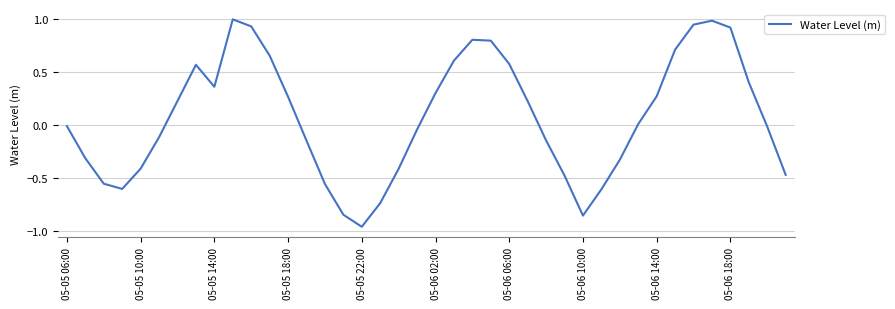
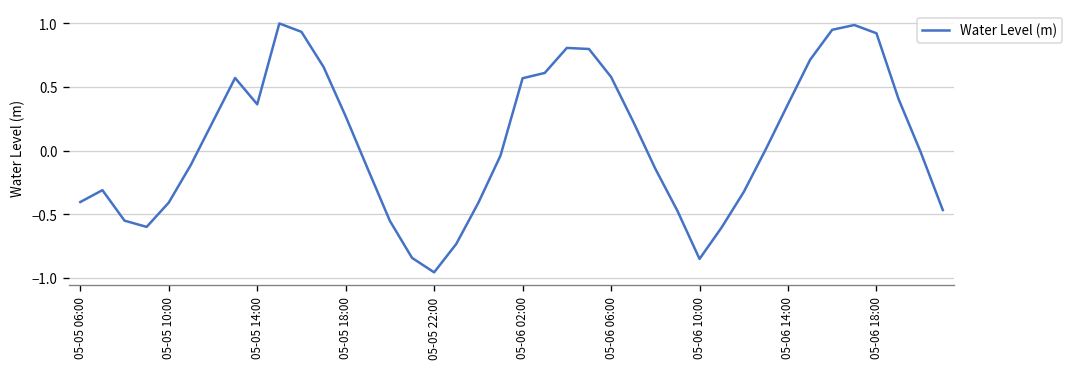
  {
-   "05-05 06:00": -0.01,
+   "05-05 06:00": -0.40,
    "05-05 10:00": -0.41,
    "05-05 14:00": 0.36,
    "05-05 18:00": 0.27,
    "05-05 22:00": -0.96,
-   "05-06 02:00": 0.30,
+   "05-06 02:00": 0.57,
    "05-06 06:00": 0.58,
    "05-06 10:00": -0.85,
-   "05-06 14:00": 0.27,
+   "05-06 14:00": 0.36,
    "05-06 18:00": 0.92
  }
